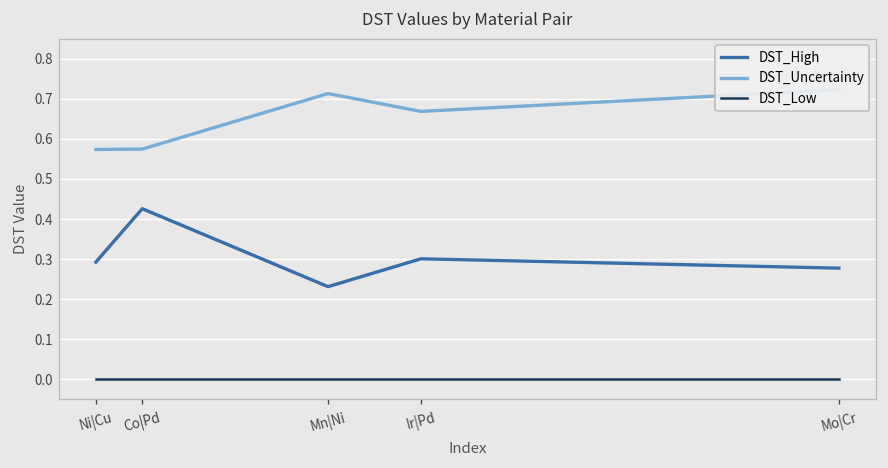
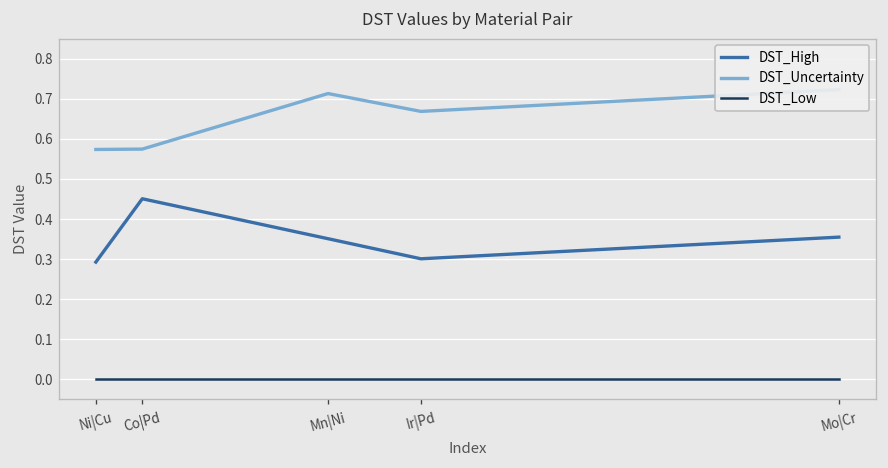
  {
    "DST_High": {
      "Ni|Cu": 0.29,
-     "Co|Pd": 0.43,
-     "Mn|Ni": 0.23,
+     "Co|Pd": 0.45,
+     "Mn|Ni": 0.35,
      "Ir|Pd": 0.30,
-     "Mo|Cr": 0.28
+     "Mo|Cr": 0.35
    },
    "DST_Uncertainty": {
      "Ni|Cu": 0.57,
      "Co|Pd": 0.57,
      "Mn|Ni": 0.71,
      "Ir|Pd": 0.67
    },
    "DST_Low": {
      "Ni|Cu": 0.00,
      "Co|Pd": 0.00,
      "Mn|Ni": 0.00,
      "Ir|Pd": 0.00,
      "Mo|Cr": 0.00
    }
  }
